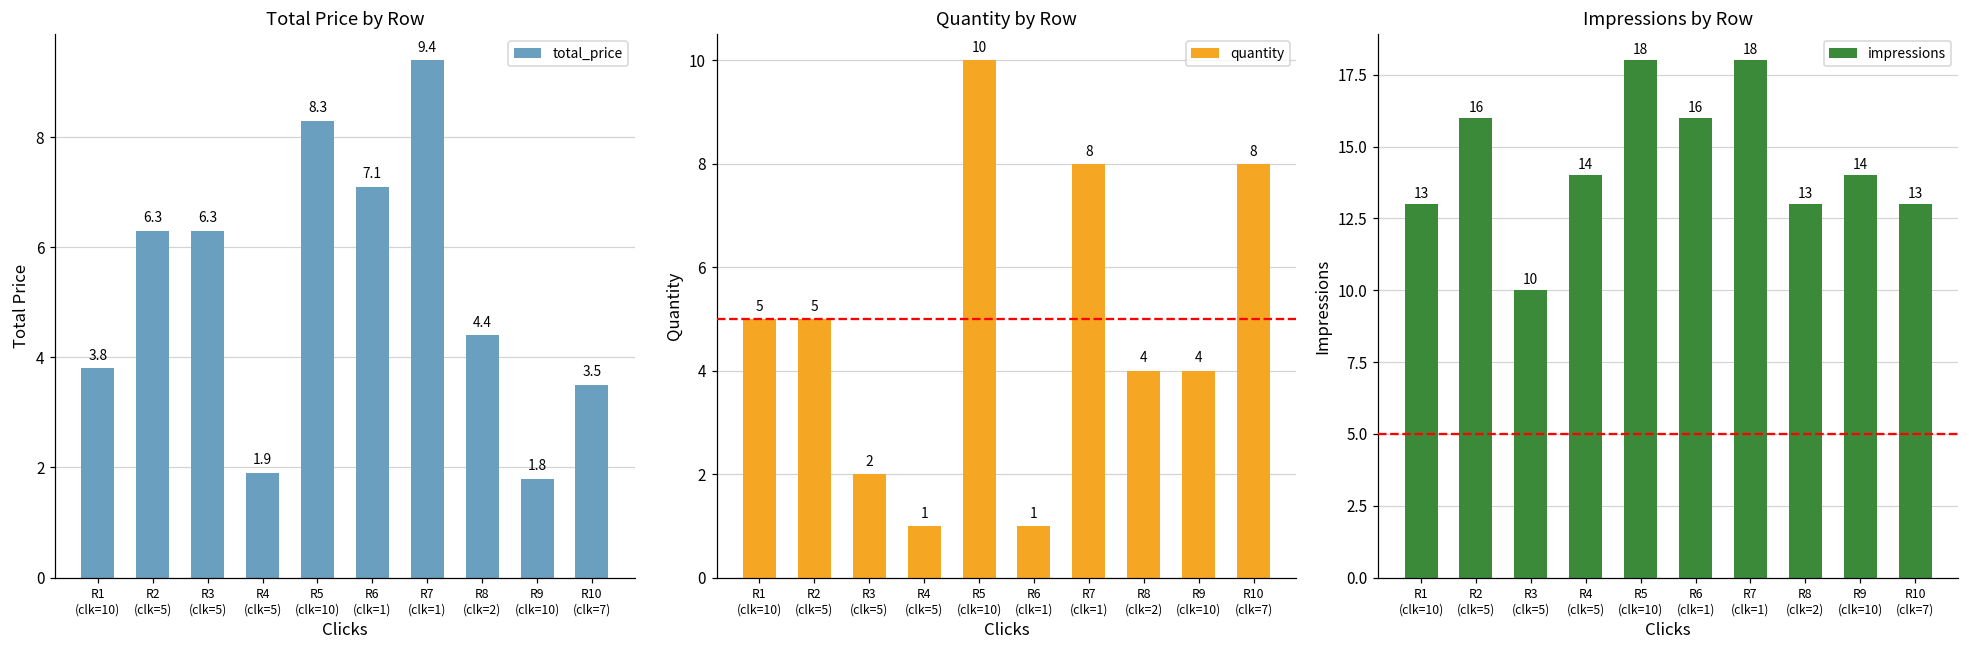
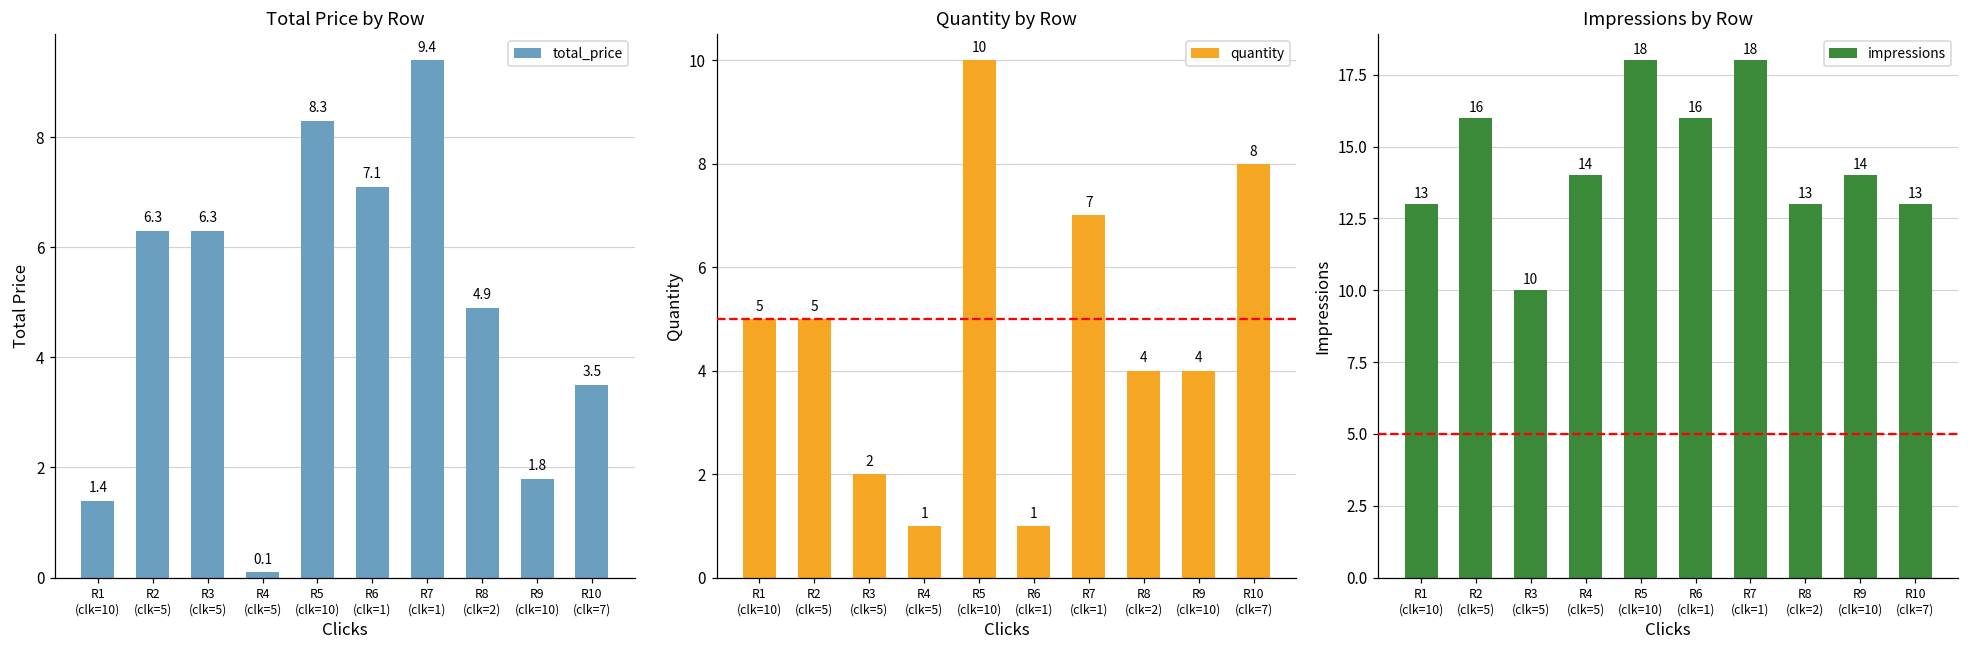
  {
    "Total Price by Row": {
-     "R1 (clk=10)": 3.8,
+     "R1 (clk=10)": 1.4,
      "R2 (clk=5)": 6.3,
      "R3 (clk=5)": 6.3,
-     "R4 (clk=5)": 1.9,
+     "R4 (clk=5)": 0.1,
      "R5 (clk=10)": 8.3,
      "R6 (clk=1)": 7.1,
      "R7 (clk=1)": 9.4,
-     "R8 (clk=2)": 4.4,
+     "R8 (clk=2)": 4.9,
      "R9 (clk=10)": 1.8,
      "R10 (clk=7)": 3.5
    },
    "Quantity by Row": {
      "R1 (clk=10)": 5,
      "R2 (clk=5)": 5,
      "R3 (clk=5)": 2,
      "R4 (clk=5)": 1,
      "R5 (clk=10)": 10,
      "R6 (clk=1)": 1,
-     "R7 (clk=1)": 8,
+     "R7 (clk=1)": 7,
      "R8 (clk=2)": 4,
      "R9 (clk=10)": 4,
      "R10 (clk=7)": 8
    },
    "Impressions by Row": {
      "R1 (clk=10)": 13,
      "R2 (clk=5)": 16,
      "R3 (clk=5)": 10,
      "R4 (clk=5)": 14,
      "R5 (clk=10)": 18,
      "R6 (clk=1)": 16,
      "R7 (clk=1)": 18,
      "R8 (clk=2)": 13,
      "R9 (clk=10)": 14,
      "R10 (clk=7)": 13
    }
  }
